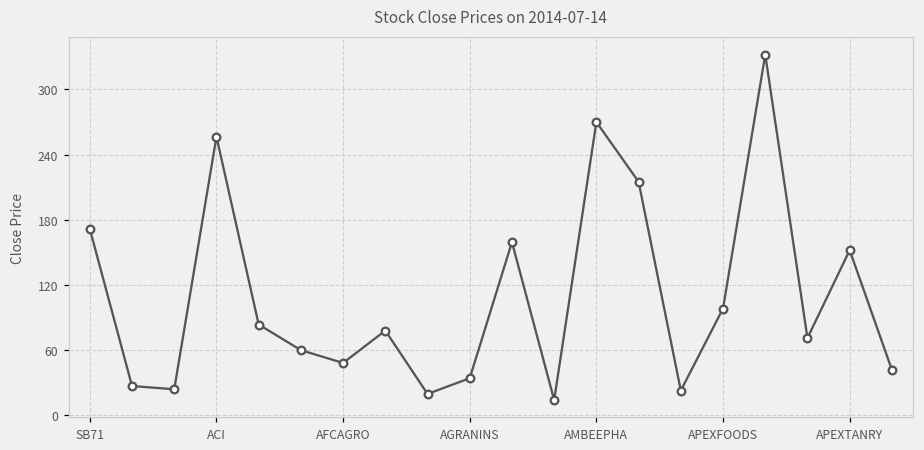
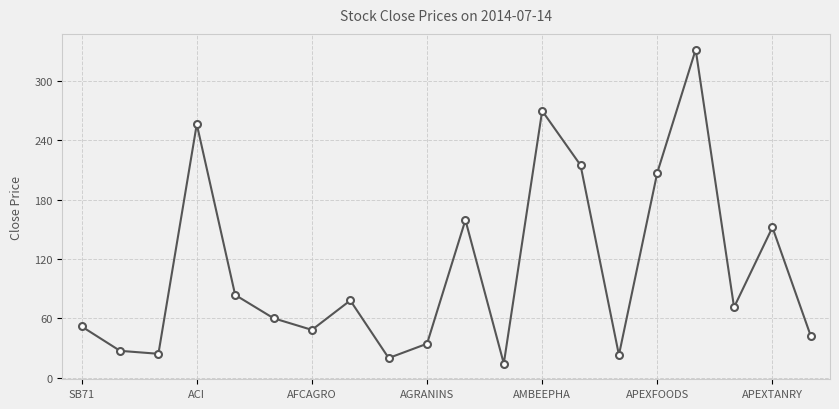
  {
-   "SB71": 170,
+   "SB71": 50,
    "ACI": 260,
    "AFCAGRO": 50,
    "AGRANINS": 30,
    "AMBEEPHA": 270,
-   "APEXFOODS": 100,
+   "APEXFOODS": 210,
    "APEXTANRY": 150
  }
